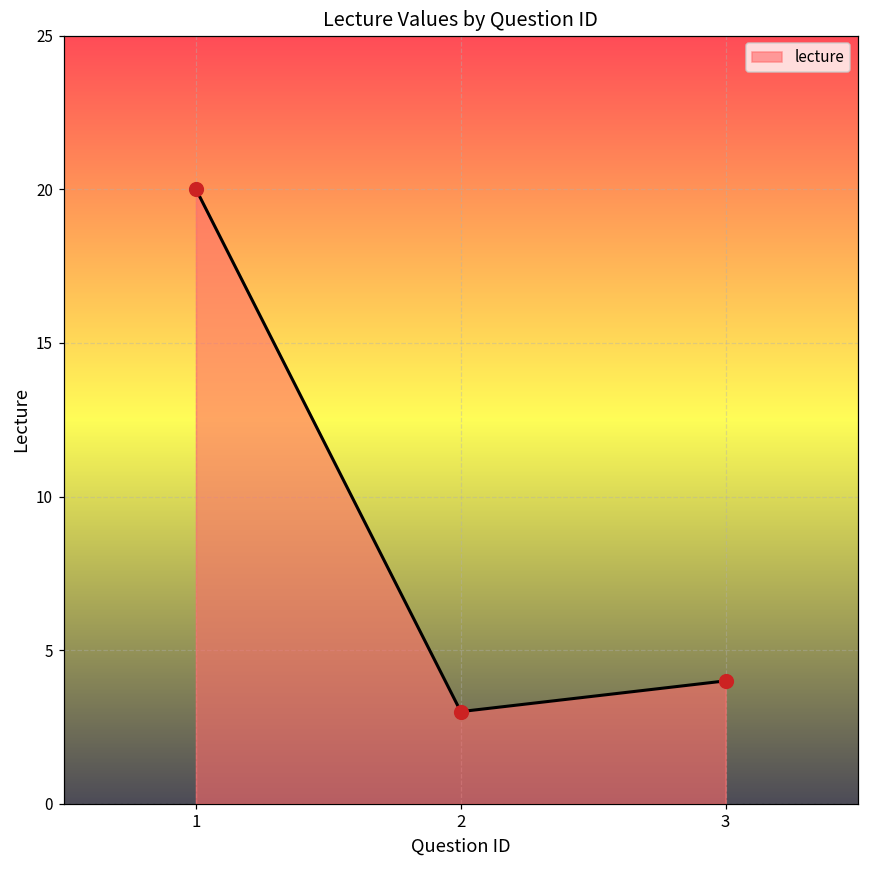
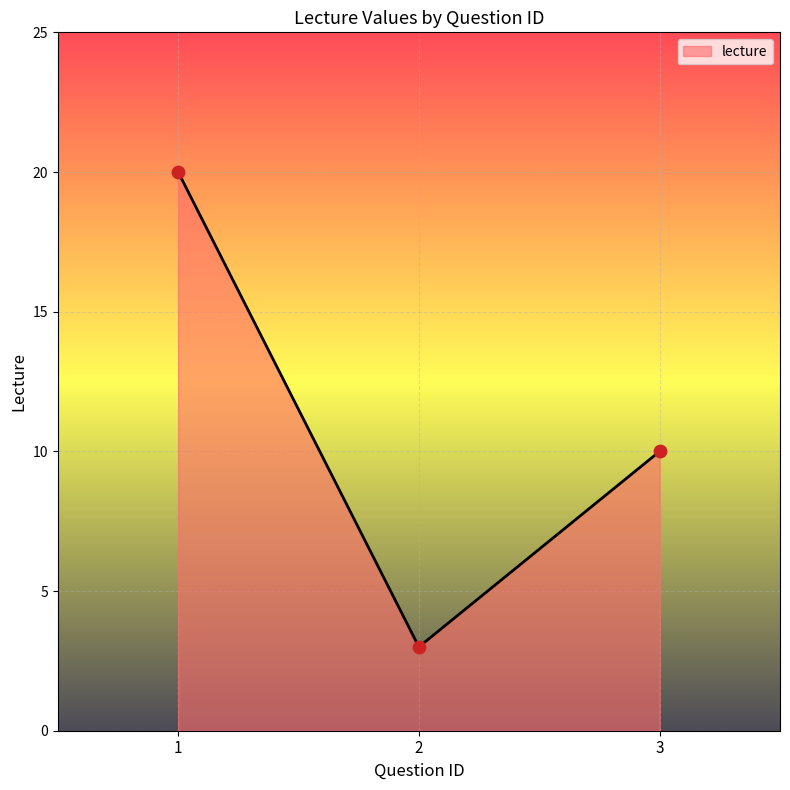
  {
    "1": 20,
    "2": 3,
-   "3": 4
+   "3": 10
  }
